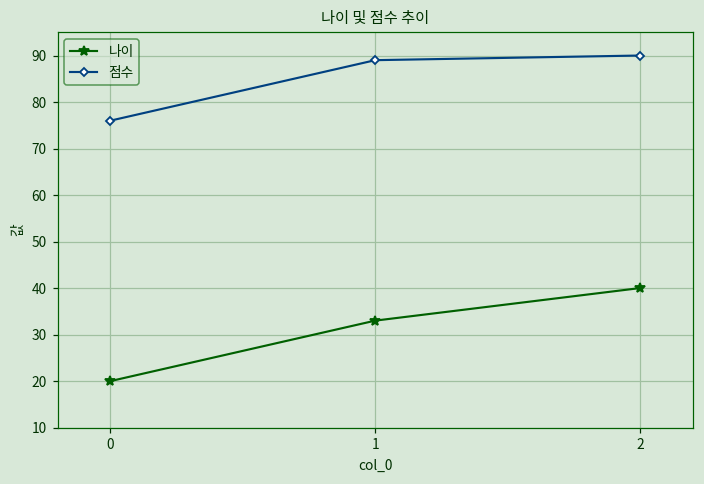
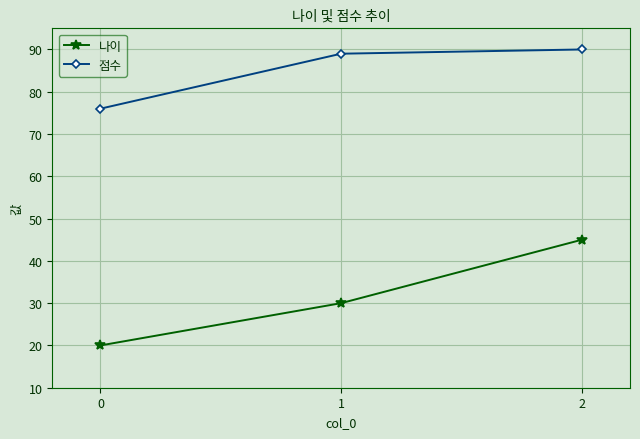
  {
    "나이": {
      "0": 20,
-     "1": 33,
-     "2": 40
+     "1": 30,
+     "2": 45
    },
    "점수": {
      "0": 76,
      "1": 89,
      "2": 90
    }
  }
